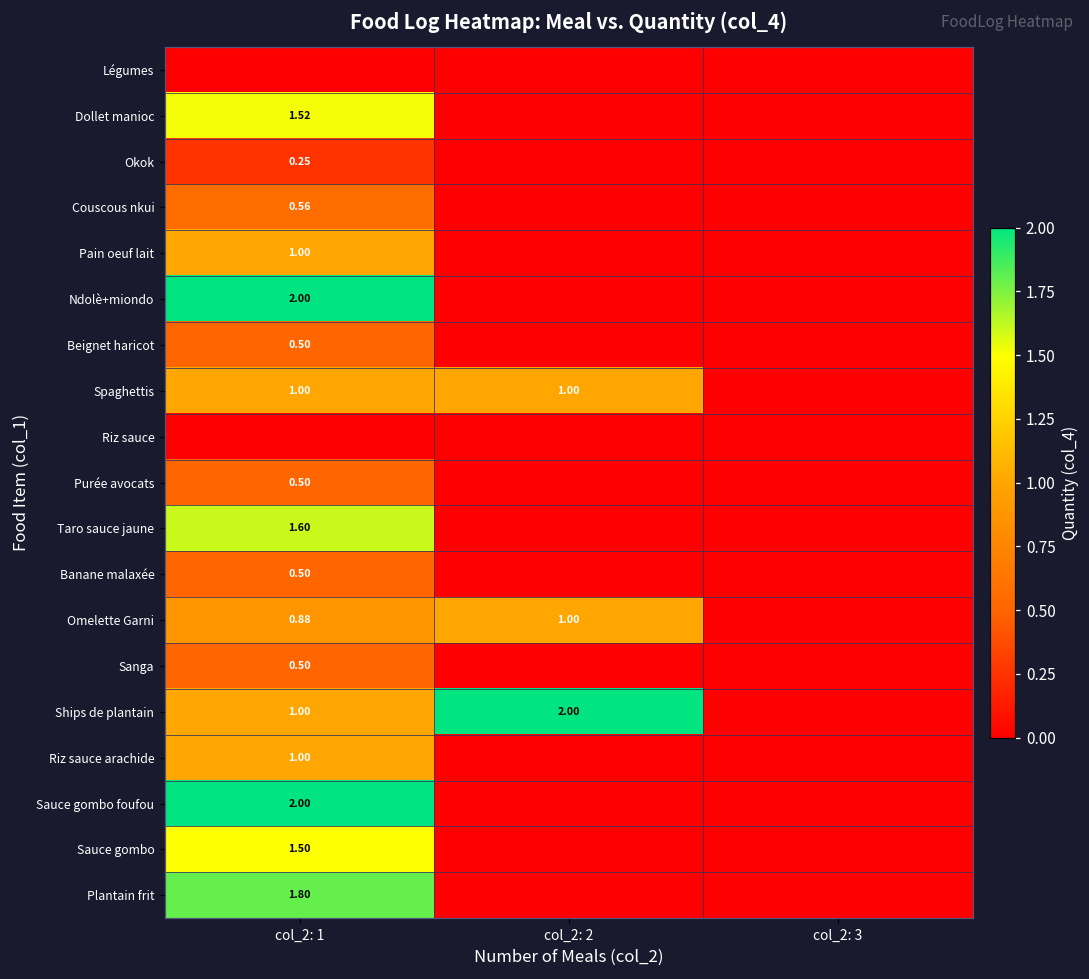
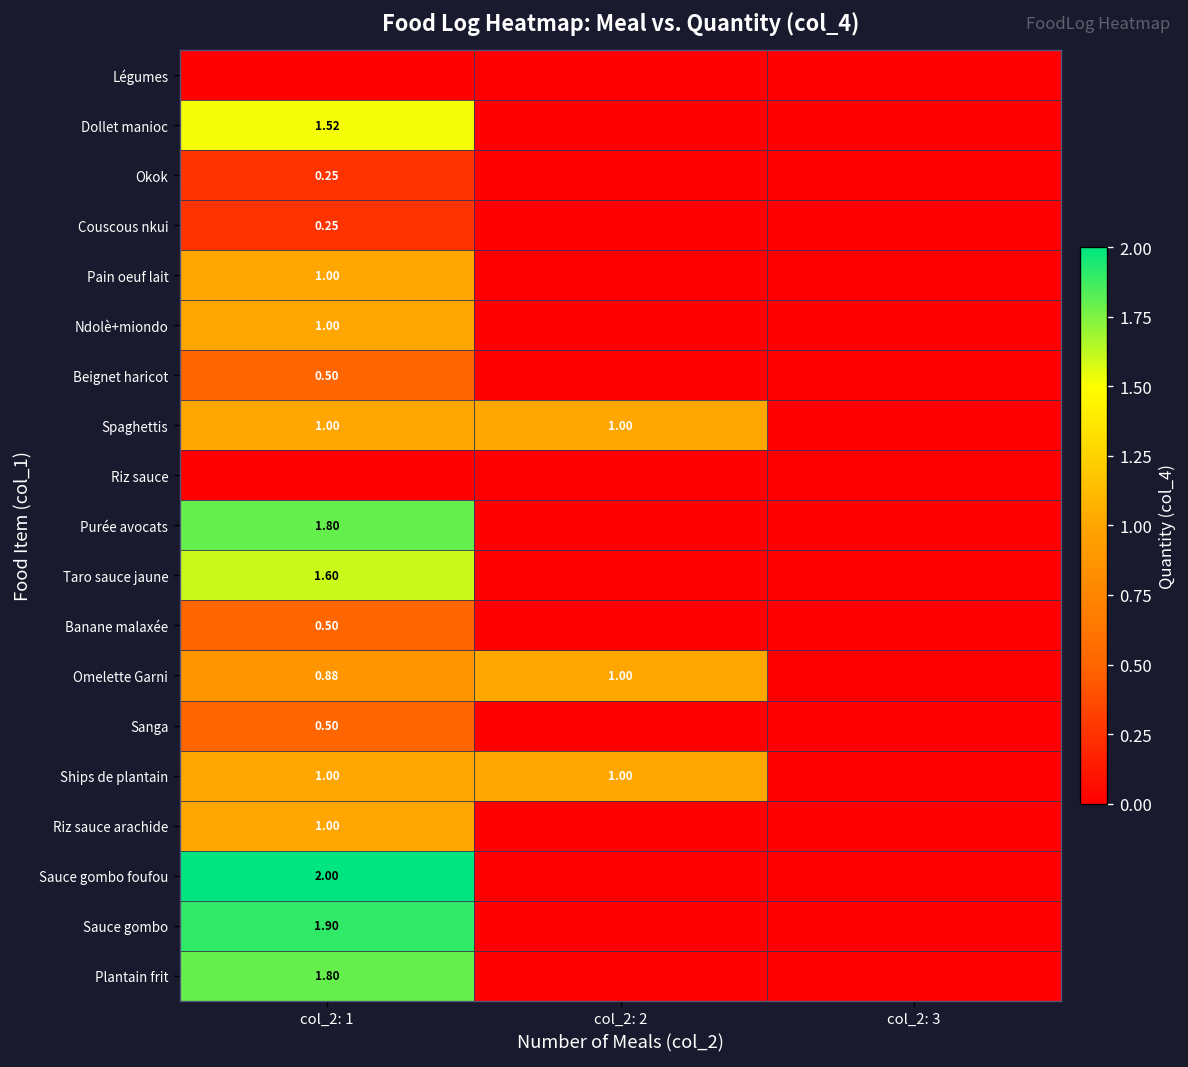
  {
    "Dollet manioc": {
      "col_2: 1": 1.52
    },
    "Okok": {
      "col_2: 1": 0.25
    },
    "Couscous nkui": {
-     "col_2: 1": 0.56
+     "col_2: 1": 0.25
    },
    "Pain oeuf lait": {
      "col_2: 1": 1.00
    },
    "Ndolè+miondo": {
-     "col_2: 1": 2.00
+     "col_2: 1": 1.00
    },
    "Beignet haricot": {
      "col_2: 1": 0.50
    },
    "Spaghettis": {
      "col_2: 1": 1.00,
      "col_2: 2": 1.00
    },
    "Purée avocats": {
-     "col_2: 1": 0.50
+     "col_2: 1": 1.80
    },
    "Taro sauce jaune": {
      "col_2: 1": 1.60
    },
    "Banane malaxée": {
      "col_2: 1": 0.50
    },
    "Omelette Garni": {
      "col_2: 1": 0.88,
      "col_2: 2": 1.00
    },
    "Sanga": {
      "col_2: 1": 0.50
    },
    "Ships de plantain": {
      "col_2: 1": 1.00,
-     "col_2: 2": 2.00
+     "col_2: 2": 1.00
    },
    "Riz sauce arachide": {
      "col_2: 1": 1.00
    },
    "Sauce gombo foufou": {
      "col_2: 1": 2.00
    },
    "Sauce gombo": {
-     "col_2: 1": 1.50
+     "col_2: 1": 1.90
    },
    "Plantain frit": {
      "col_2: 1": 1.80
    }
  }
